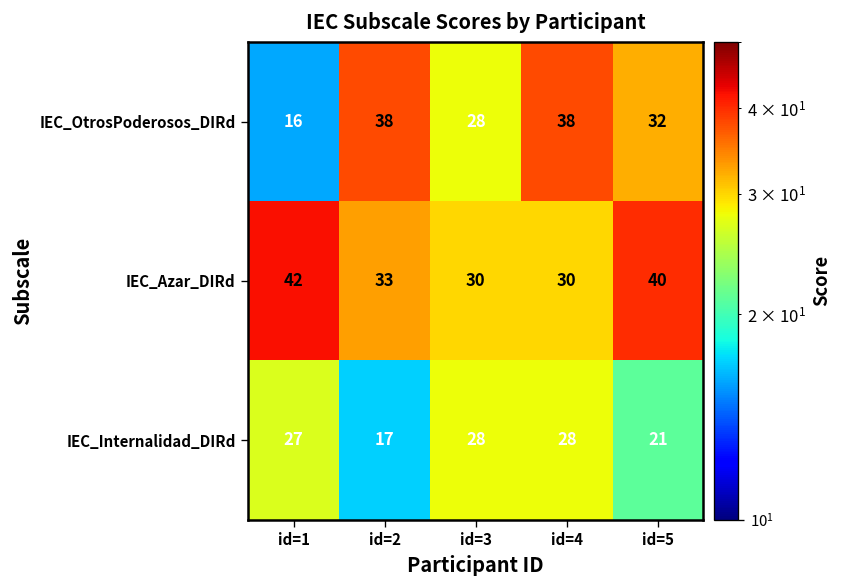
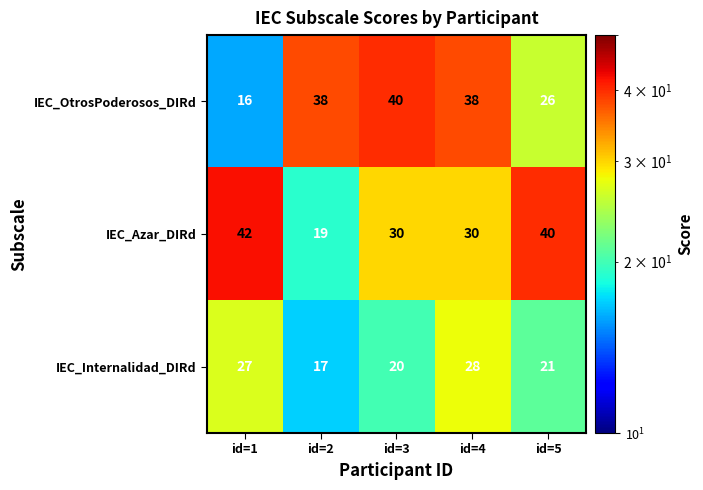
  {
    "IEC_OtrosPoderosos_DIRd": {
      "id=1": 16,
      "id=2": 38,
-     "id=3": 28,
+     "id=3": 40,
      "id=4": 38,
-     "id=5": 32
+     "id=5": 26
    },
    "IEC_Azar_DIRd": {
      "id=1": 42,
-     "id=2": 33,
+     "id=2": 19,
      "id=3": 30,
      "id=4": 30,
      "id=5": 40
    },
    "IEC_Internalidad_DIRd": {
      "id=1": 27,
      "id=2": 17,
-     "id=3": 28,
+     "id=3": 20,
      "id=4": 28,
      "id=5": 21
    }
  }
